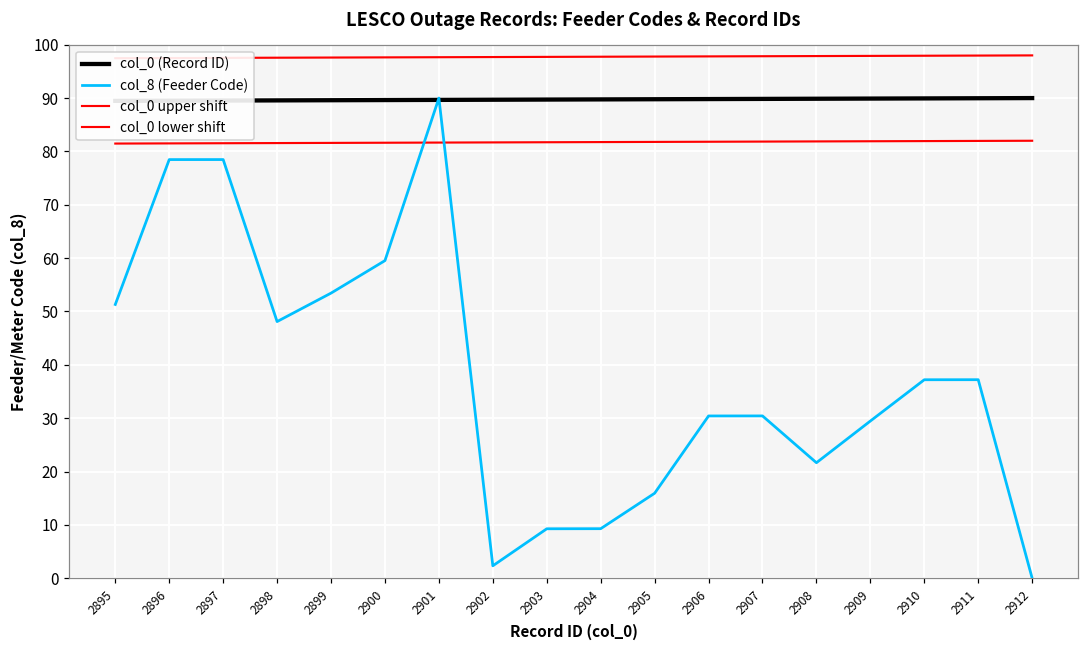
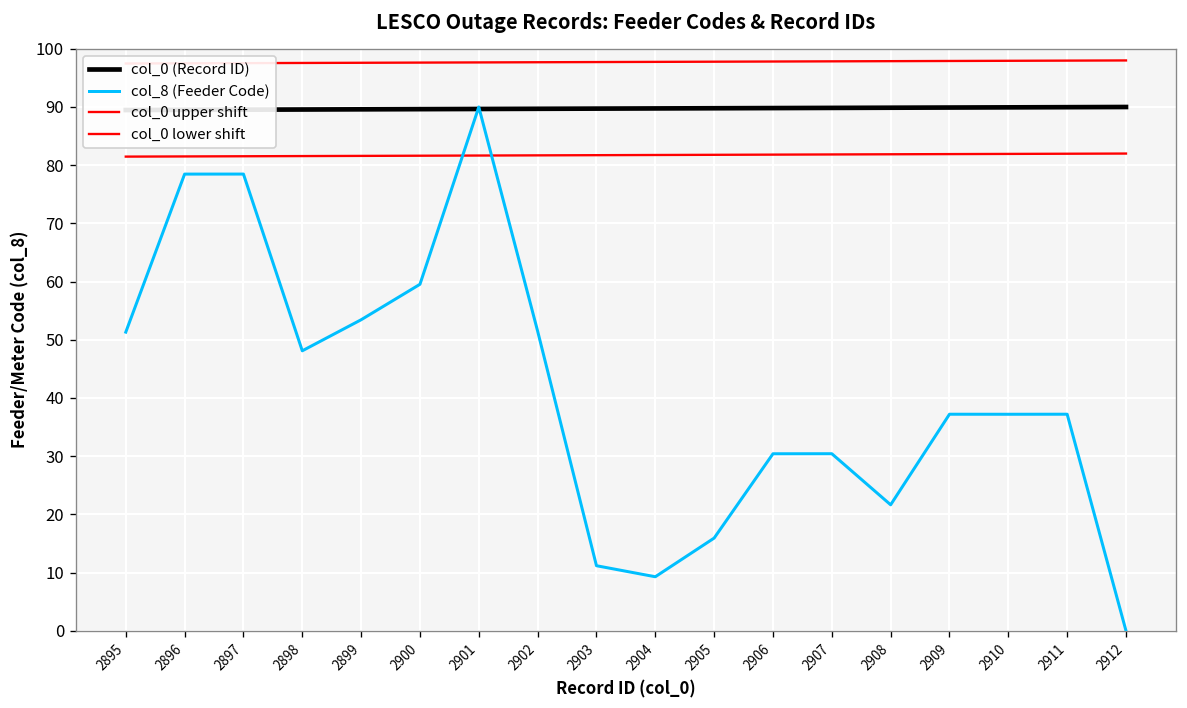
  {
    "col_0 (Record ID)": {
      "2898": 90,
      "2899": 90,
      "2900": 90,
      "2902": 90,
      "2903": 90,
      "2904": 90,
      "2905": 90,
      "2906": 90,
      "2907": 90,
      "2908": 90,
      "2909": 90,
      "2910": 90,
      "2911": 90,
      "2912": 90
    },
    "col_8 (Feeder Code)": {
      "2895": 51,
      "2896": 78,
      "2897": 78,
      "2898": 48,
      "2899": 53,
      "2900": 60,
-     "2902": 2,
-     "2903": 9,
+     "2902": 51,
+     "2903": 11,
      "2904": 9,
      "2905": 16,
      "2906": 30,
      "2907": 30,
      "2908": 22,
-     "2909": 29,
+     "2909": 37,
      "2910": 37,
      "2911": 37,
      "2912": 0
    }
  }
